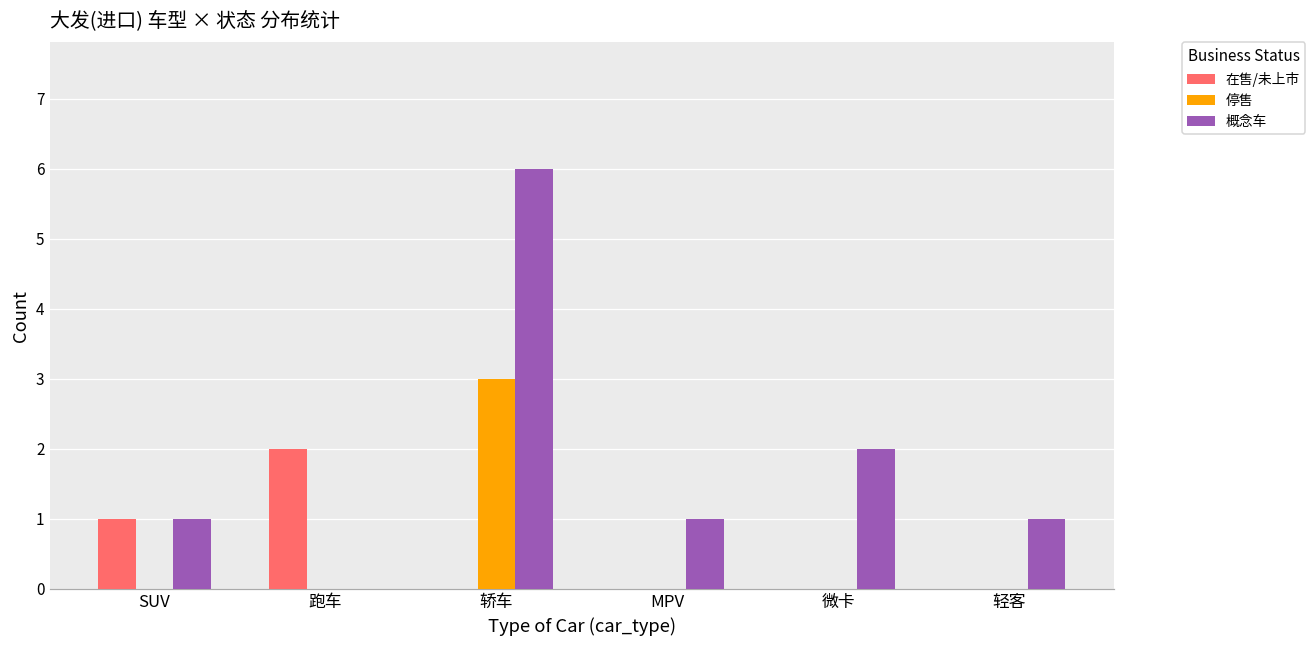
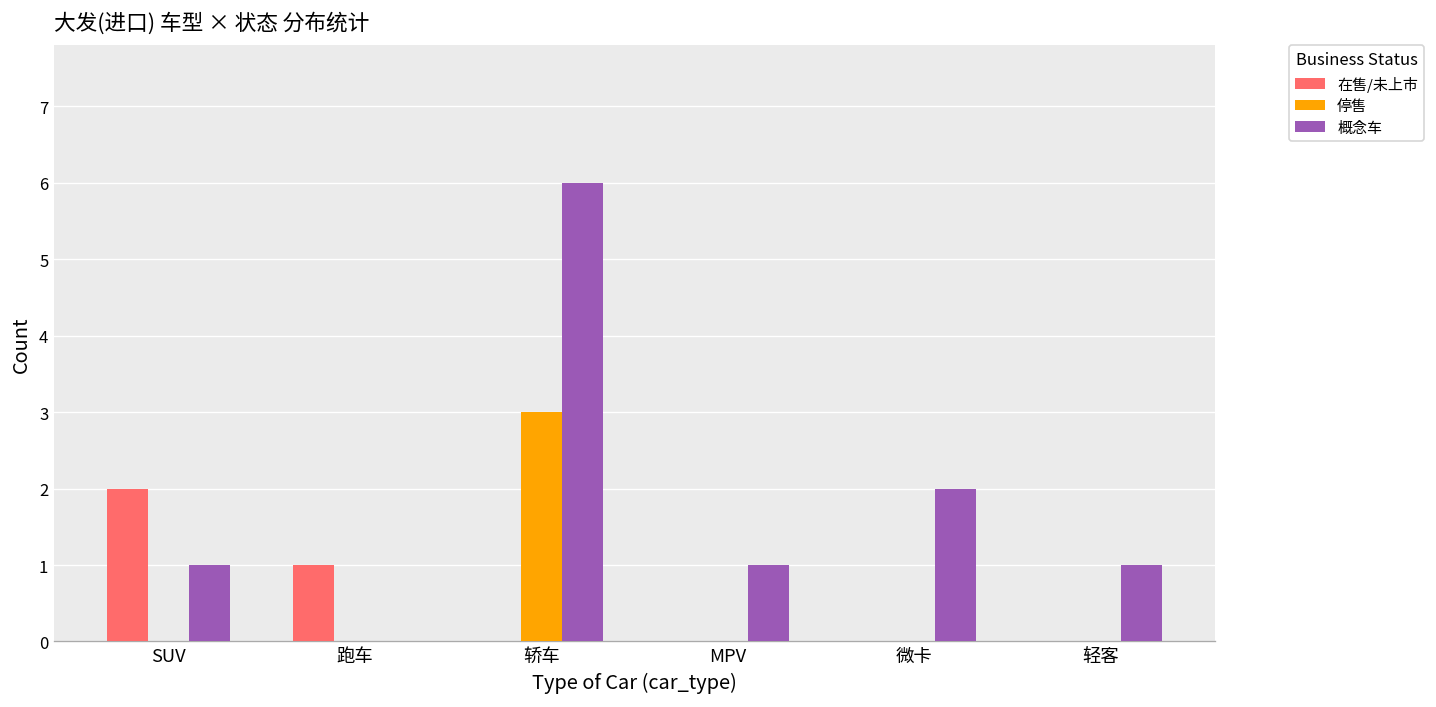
  {
    "在售/未上市": {
-     "SUV": 1,
-     "跑车": 2,
+     "SUV": 2,
+     "跑车": 1,
      "轿车": 0,
      "MPV": 0,
      "微卡": 0,
      "轻客": 0
    },
    "停售": {
      "SUV": 0,
      "跑车": 0,
      "轿车": 3,
      "MPV": 0,
      "微卡": 0,
      "轻客": 0
    },
    "概念车": {
      "SUV": 1,
      "跑车": 0,
      "轿车": 6,
      "MPV": 1,
      "微卡": 2,
      "轻客": 1
    }
  }
